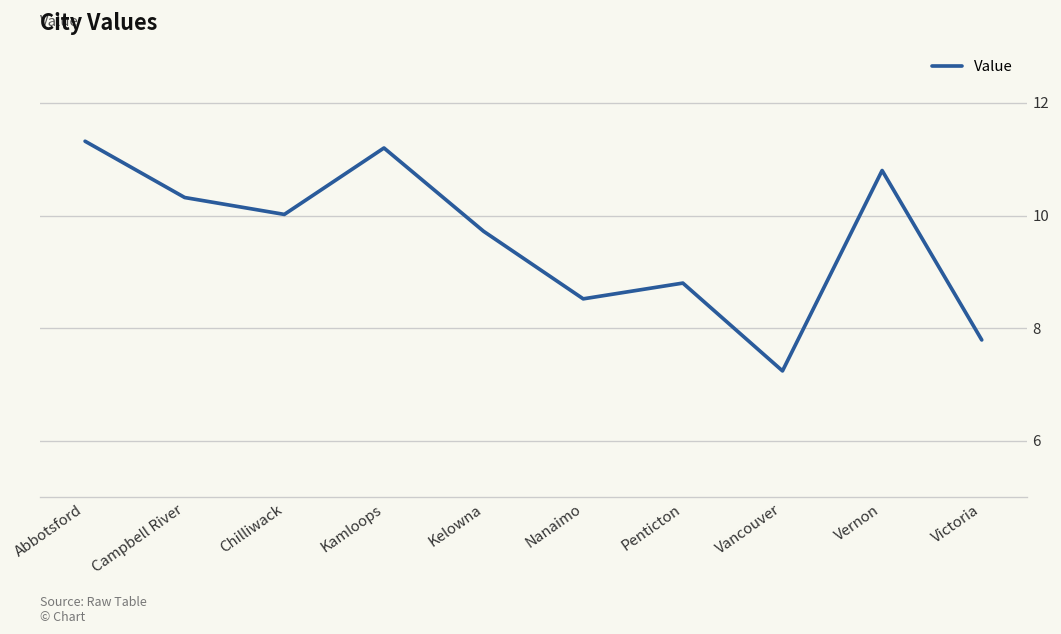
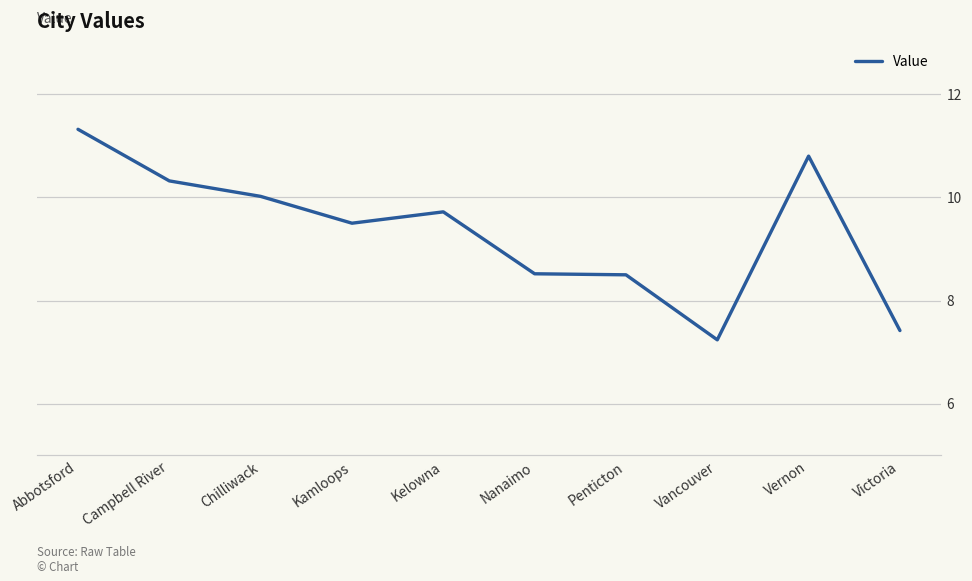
  {
    "Abbotsford": 11.3,
    "Campbell River": 10.3,
    "Chilliwack": 10.0,
-   "Kamloops": 11.2,
+   "Kamloops": 9.5,
    "Kelowna": 9.7,
    "Nanaimo": 8.5,
-   "Penticton": 8.8,
+   "Penticton": 8.5,
    "Vancouver": 7.2,
    "Vernon": 10.8,
-   "Victoria": 7.8
+   "Victoria": 7.4
  }
